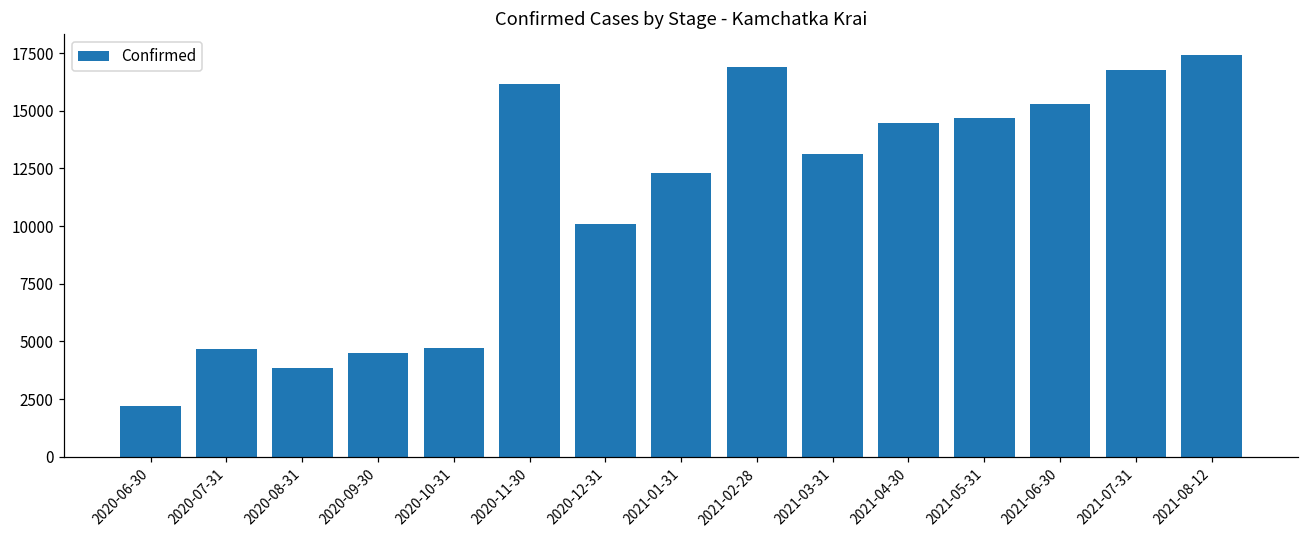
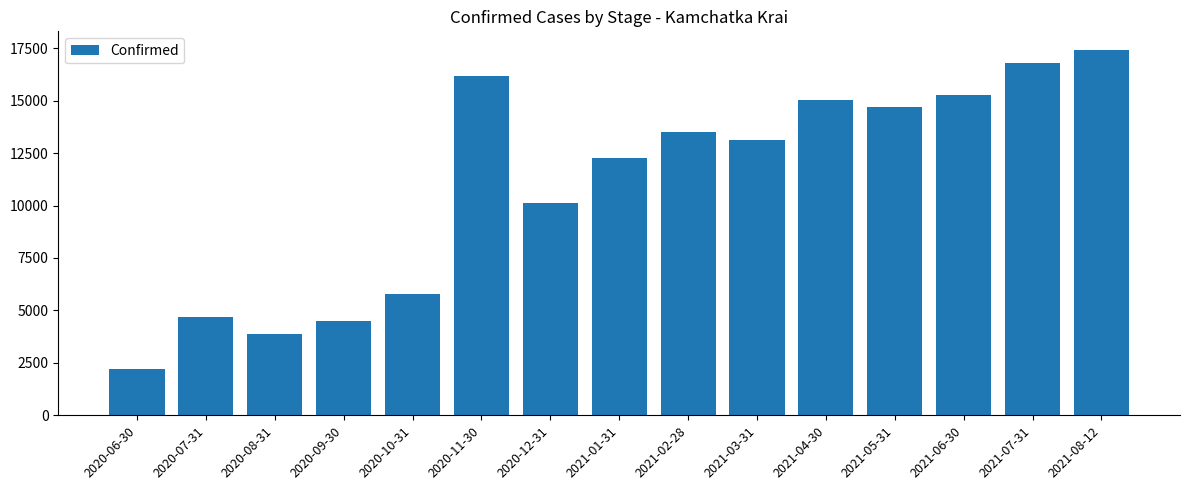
  {
    "2020-06-30": 2200,
    "2020-07-31": 4700,
    "2020-08-31": 3900,
    "2020-09-30": 4500,
-   "2020-10-31": 4700,
+   "2020-10-31": 5800,
    "2020-11-30": 16200,
    "2020-12-31": 10100,
    "2021-01-31": 12300,
-   "2021-02-28": 16900,
+   "2021-02-28": 13500,
    "2021-03-31": 13100,
-   "2021-04-30": 14500,
+   "2021-04-30": 15000,
    "2021-05-31": 14700,
    "2021-06-30": 15300,
    "2021-07-31": 16800,
    "2021-08-12": 17400
  }
